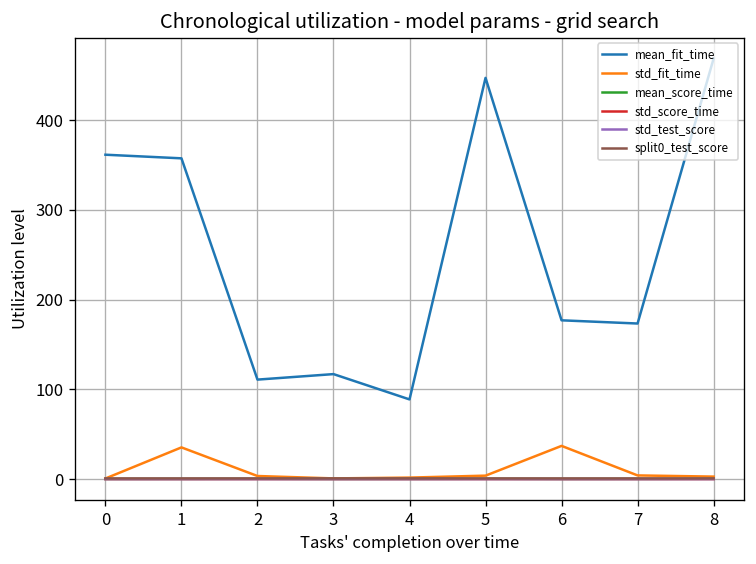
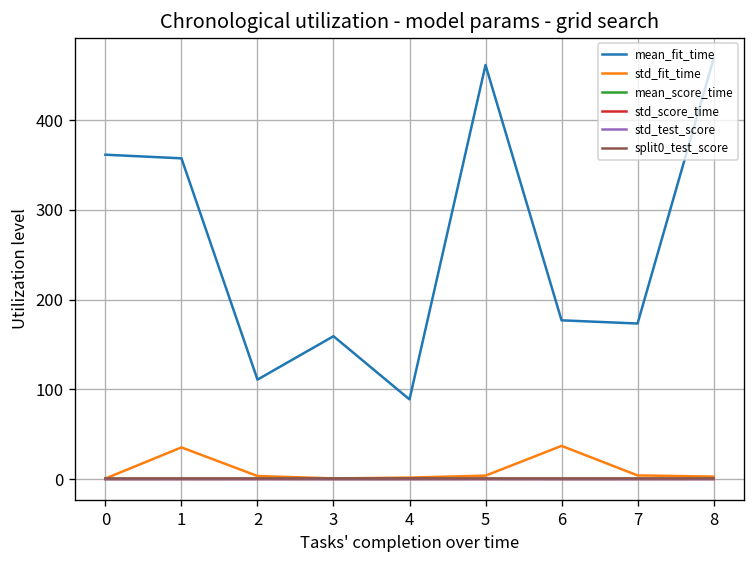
  {
    "mean_fit_time": {
      "0": 360,
      "1": 360,
      "2": 110,
-     "3": 120,
+     "3": 160,
      "4": 90,
-     "5": 450,
+     "5": 460,
      "6": 180,
      "7": 170
    },
    "std_fit_time": {
      "1": 40,
      "6": 40
    },
    "split0_test_score": {
      "1": 0,
      "5": 0,
      "6": 0,
      "7": 0
    }
  }
